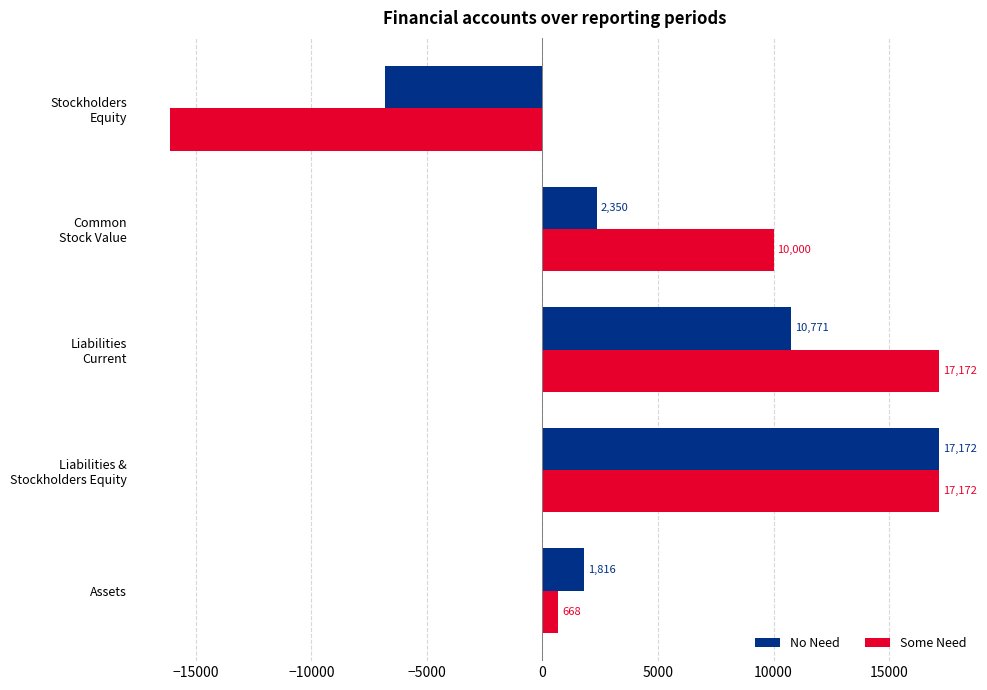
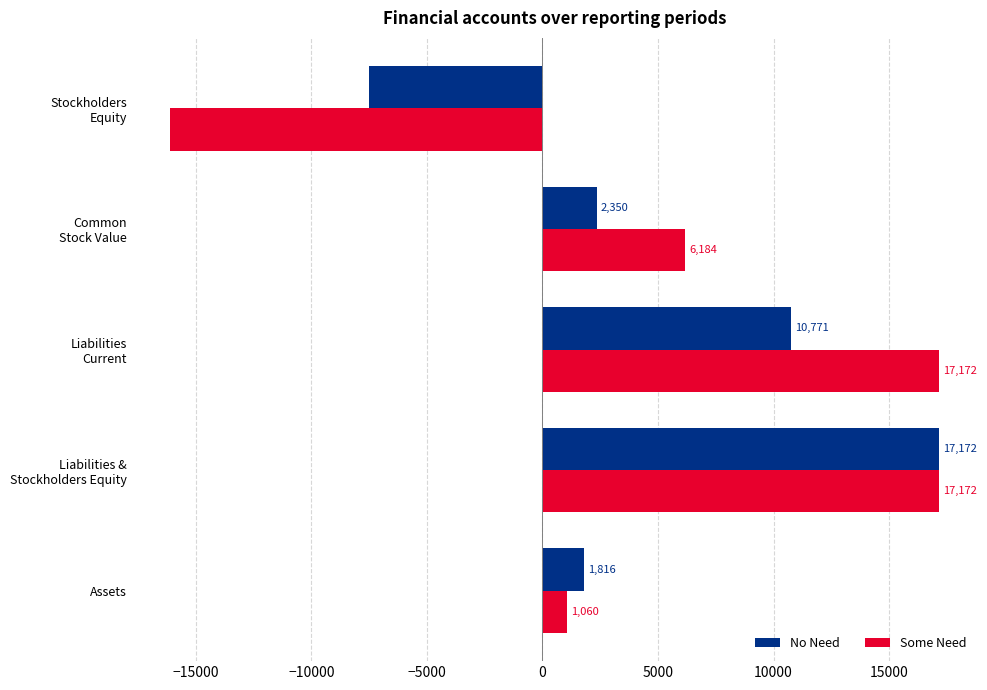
  {
    "No Need": {
-     "Stockholders Equity": "-6800"
+     "Stockholders Equity": "-7500"
    },
    "Some Need": {
-     "Common Stock Value": "10,000",
+     "Common Stock Value": "6,184",
      "Liabilities Current": "17,172",
      "Liabilities & Stockholders Equity": "17,172",
-     "Assets": "668"
+     "Assets": "1,060"
    }
  }
